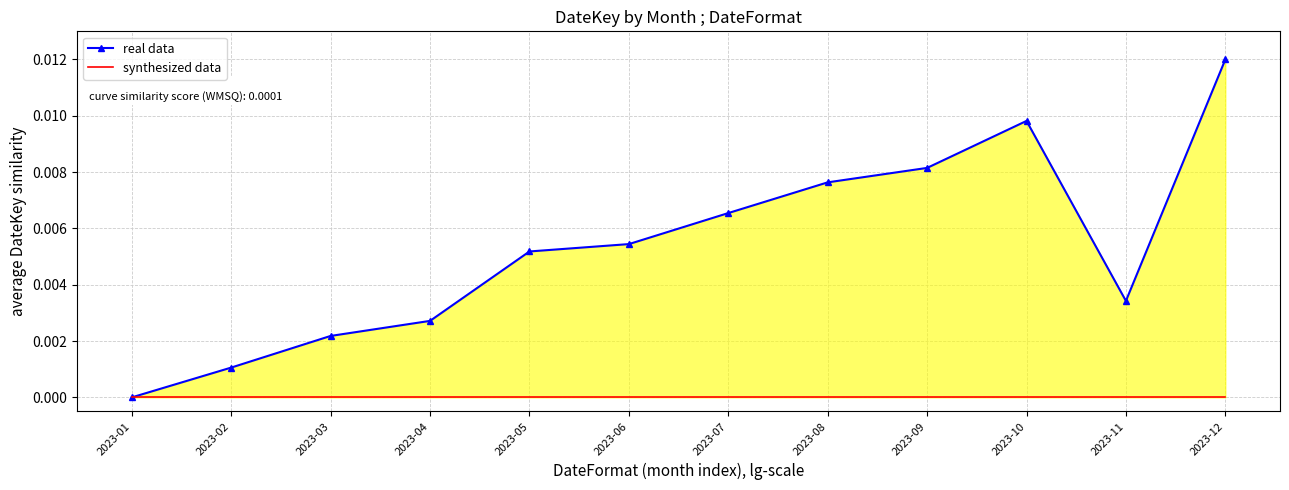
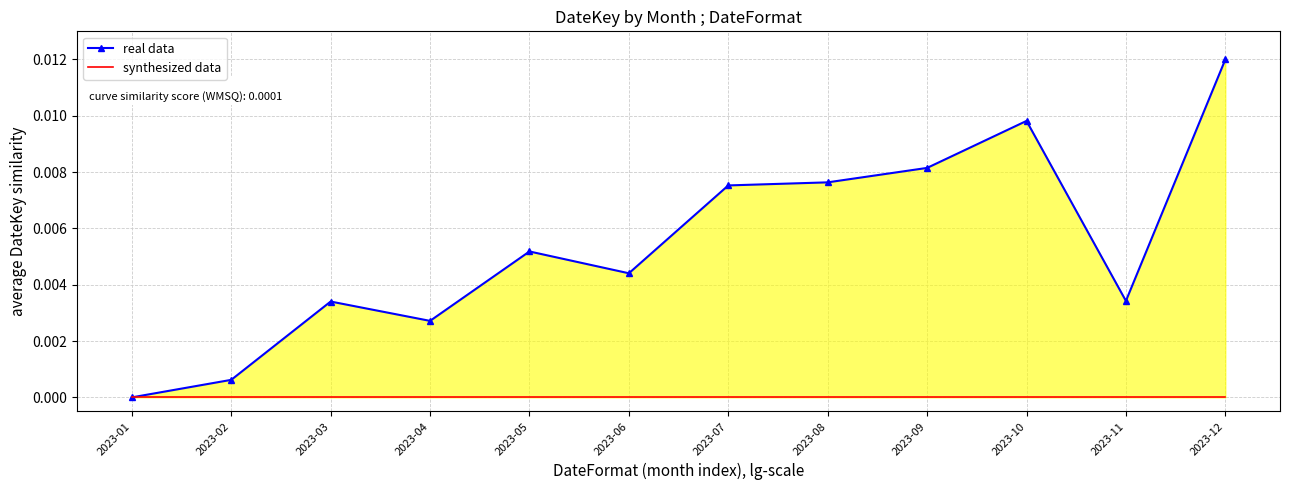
  {
    "real data": {
-     "2023-02": 0.0011,
-     "2023-03": 0.0022,
+     "2023-02": 0.0006,
+     "2023-03": 0.0034,
      "2023-04": 0.0027,
      "2023-05": 0.0052,
-     "2023-06": 0.0054,
-     "2023-07": 0.0065,
+     "2023-06": 0.0044,
+     "2023-07": 0.0075,
      "2023-08": 0.0076,
      "2023-09": 0.0081,
      "2023-10": 0.0098,
      "2023-11": 0.0034,
      "2023-12": 0.0120
    },
    "synthesized data": {
      "2023-02": 0.0000,
      "2023-03": 0.0000,
      "2023-04": 0.0000,
      "2023-05": 0.0000,
      "2023-06": 0.0000,
      "2023-07": 0.0000,
      "2023-08": 0.0000,
      "2023-09": 0.0000,
      "2023-10": 0.0000,
      "2023-11": 0.0000,
      "2023-12": 0.0000
    }
  }
